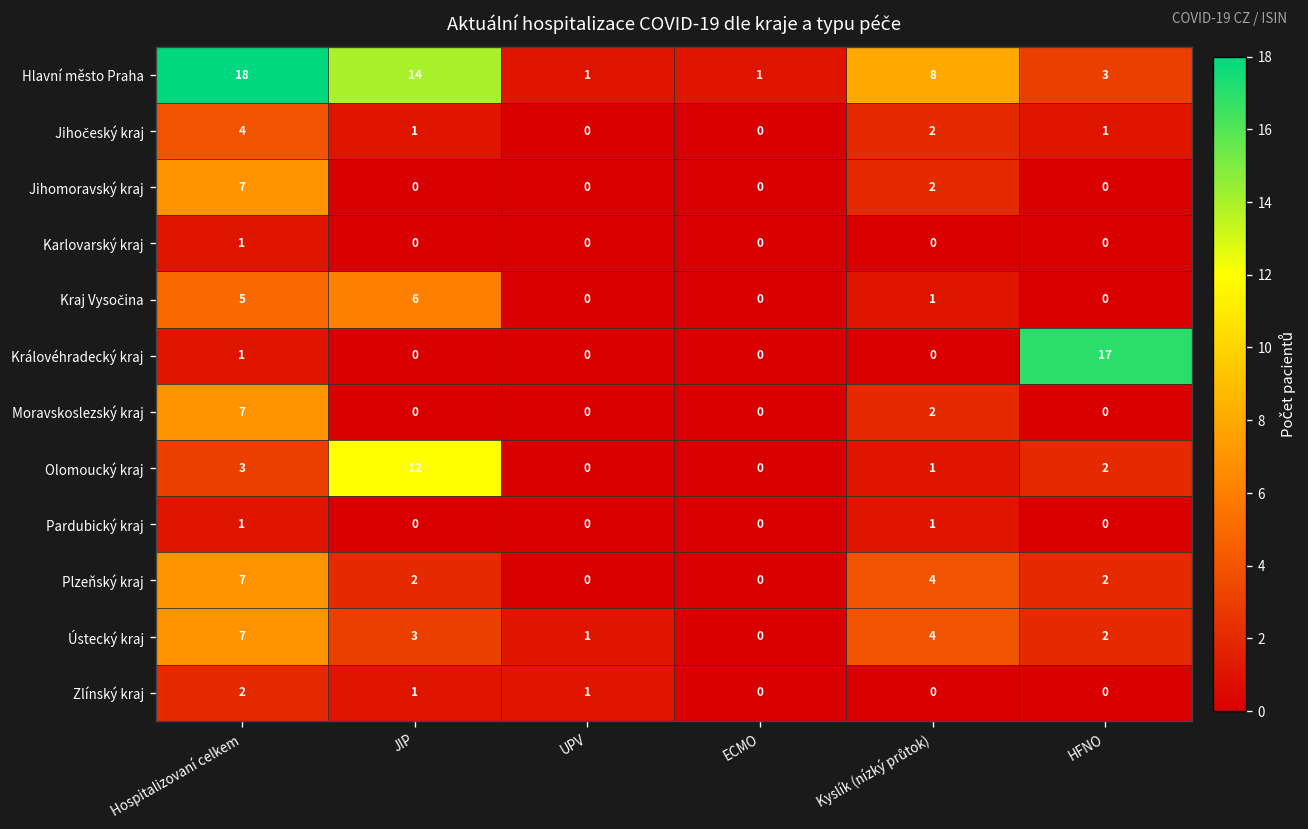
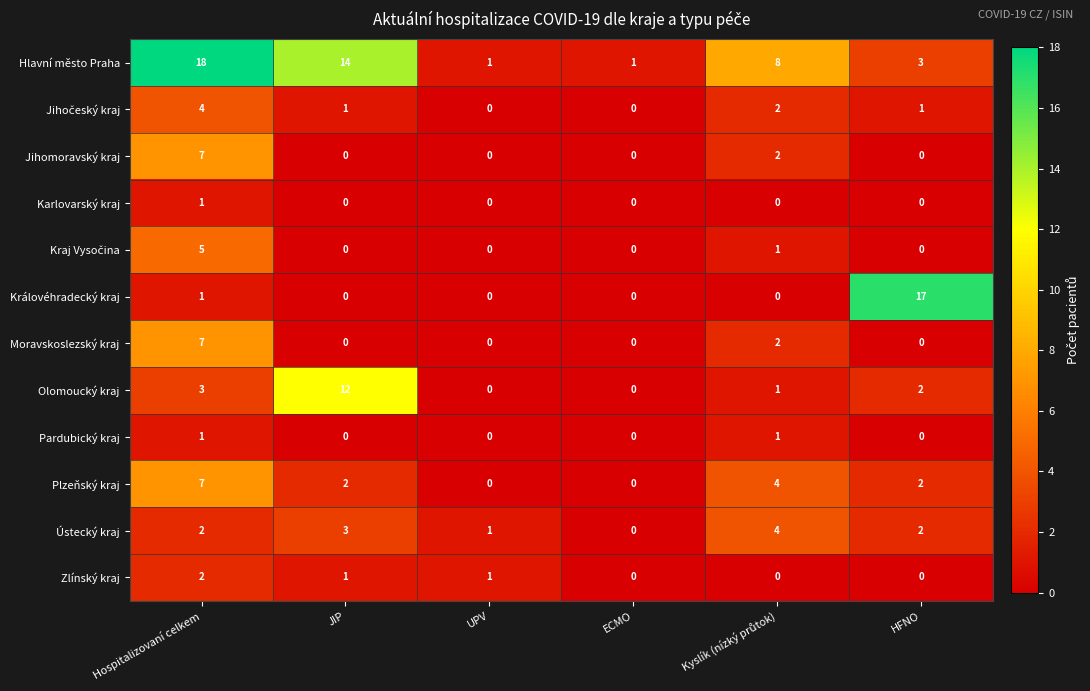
  {
    "Hlavní město Praha": {
      "Hospitalizovaní celkem": 18,
      "JIP": 14,
      "UPV": 1,
      "ECMO": 1,
      "Kyslík (nízký průtok)": 8,
      "HFNO": 3
    },
    "Jihočeský kraj": {
      "Hospitalizovaní celkem": 4,
      "JIP": 1,
      "UPV": 0,
      "ECMO": 0,
      "Kyslík (nízký průtok)": 2,
      "HFNO": 1
    },
    "Jihomoravský kraj": {
      "Hospitalizovaní celkem": 7,
      "JIP": 0,
      "UPV": 0,
      "ECMO": 0,
      "Kyslík (nízký průtok)": 2,
      "HFNO": 0
    },
    "Karlovarský kraj": {
      "Hospitalizovaní celkem": 1,
      "JIP": 0,
      "UPV": 0,
      "ECMO": 0,
      "Kyslík (nízký průtok)": 0,
      "HFNO": 0
    },
    "Kraj Vysočina": {
      "Hospitalizovaní celkem": 5,
-     "JIP": 6,
+     "JIP": 0,
      "UPV": 0,
      "ECMO": 0,
      "Kyslík (nízký průtok)": 1,
      "HFNO": 0
    },
    "Královéhradecký kraj": {
      "Hospitalizovaní celkem": 1,
      "JIP": 0,
      "UPV": 0,
      "ECMO": 0,
      "Kyslík (nízký průtok)": 0,
      "HFNO": 17
    },
    "Moravskoslezský kraj": {
      "Hospitalizovaní celkem": 7,
      "JIP": 0,
      "UPV": 0,
      "ECMO": 0,
      "Kyslík (nízký průtok)": 2,
      "HFNO": 0
    },
    "Olomoucký kraj": {
      "Hospitalizovaní celkem": 3,
      "JIP": 12,
      "UPV": 0,
      "ECMO": 0,
      "Kyslík (nízký průtok)": 1,
      "HFNO": 2
    },
    "Pardubický kraj": {
      "Hospitalizovaní celkem": 1,
      "JIP": 0,
      "UPV": 0,
      "ECMO": 0,
      "Kyslík (nízký průtok)": 1,
      "HFNO": 0
    },
    "Plzeňský kraj": {
      "Hospitalizovaní celkem": 7,
      "JIP": 2,
      "UPV": 0,
      "ECMO": 0,
      "Kyslík (nízký průtok)": 4,
      "HFNO": 2
    },
    "Ústecký kraj": {
-     "Hospitalizovaní celkem": 7,
+     "Hospitalizovaní celkem": 2,
      "JIP": 3,
      "UPV": 1,
      "ECMO": 0,
      "Kyslík (nízký průtok)": 4,
      "HFNO": 2
    },
    "Zlínský kraj": {
      "Hospitalizovaní celkem": 2,
      "JIP": 1,
      "UPV": 1,
      "ECMO": 0,
      "Kyslík (nízký průtok)": 0,
      "HFNO": 0
    }
  }
